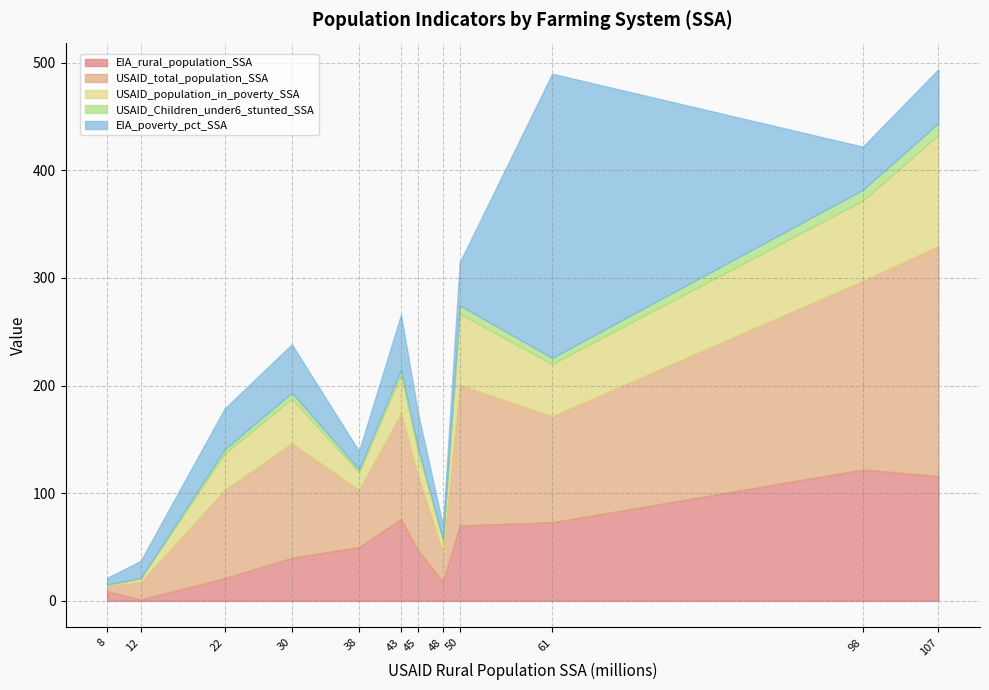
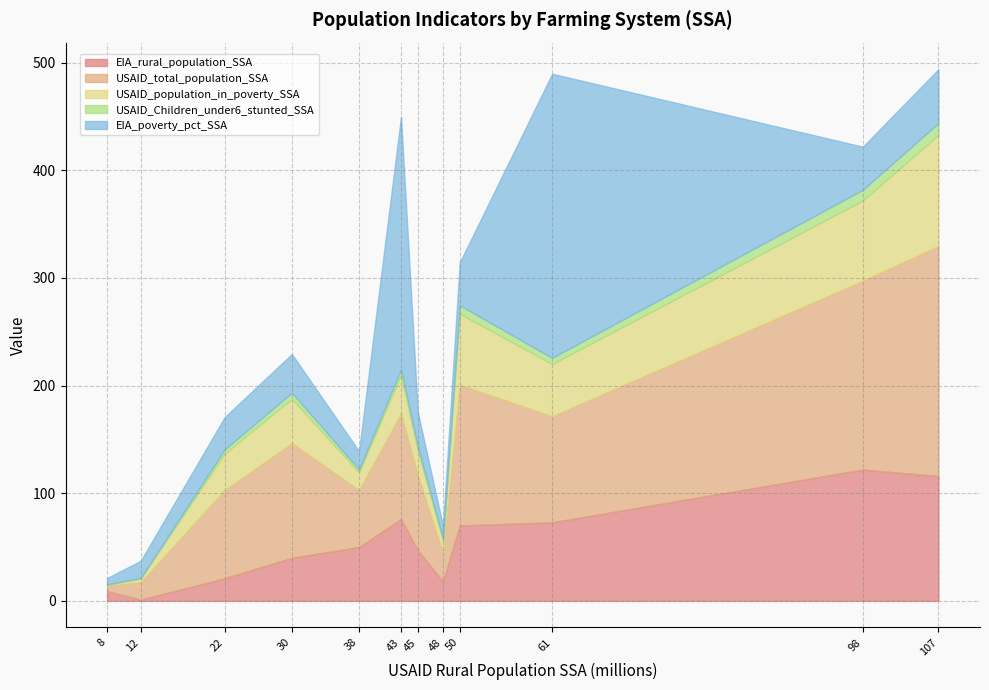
  {
    "EIA_poverty_pct_SSA": {
      "8": 6,
      "12": 16,
-     "22": 38,
-     "30": 45,
+     "22": 30,
+     "30": 36,
      "38": 17,
-     "43": 51,
+     "43": 235,
      "45": 32,
      "48": 12,
      "50": 40,
      "61": 264,
      "98": 40,
      "107": 50
    }
  }
